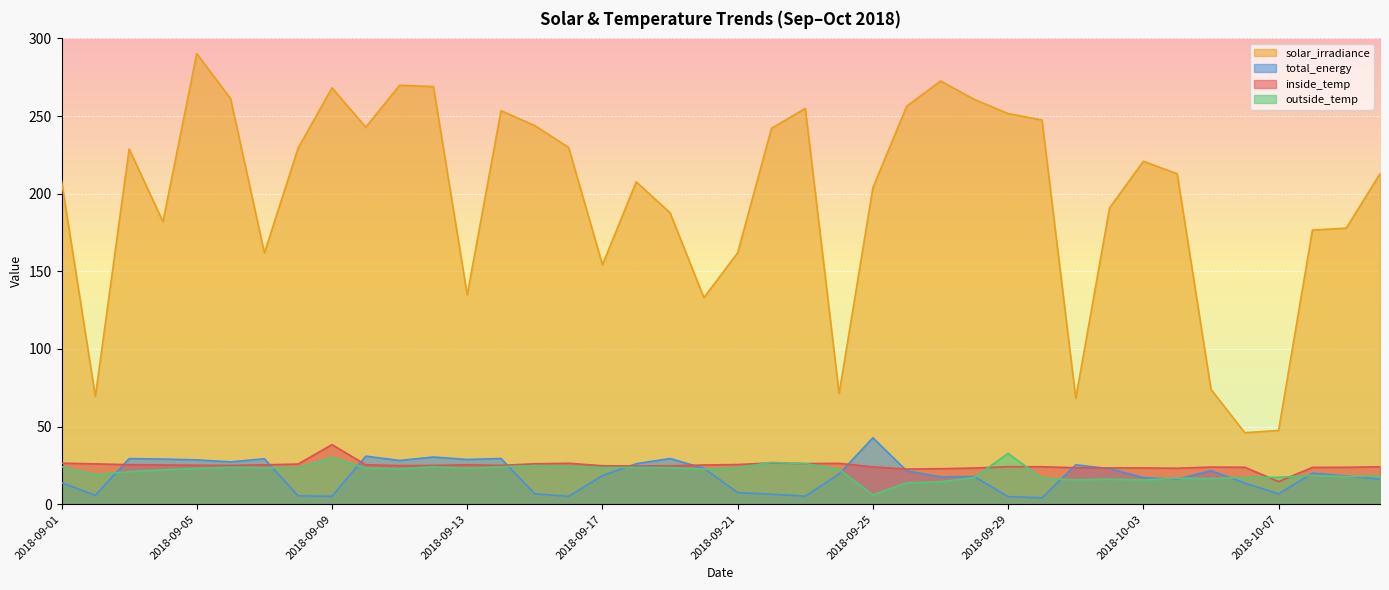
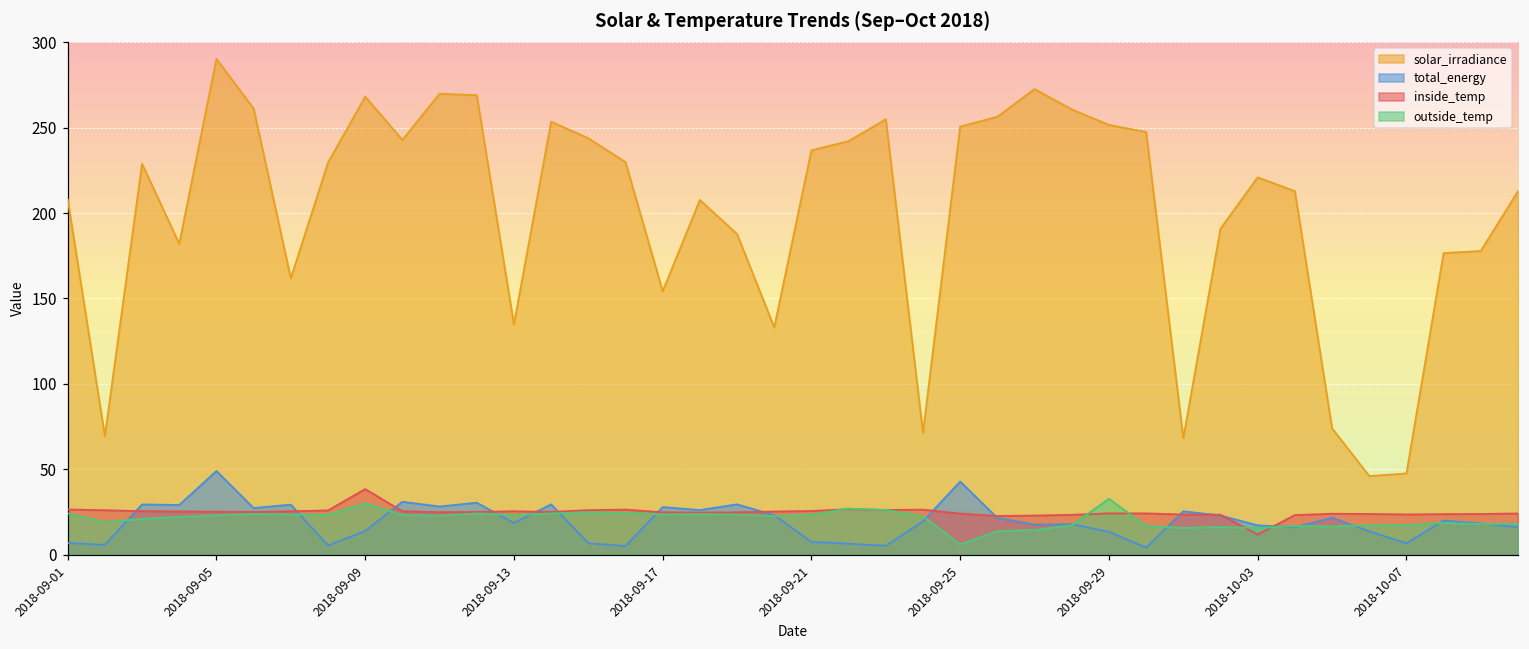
  {
    "solar_irradiance": {
      "2018-09-01": 208,
      "2018-09-05": 290,
      "2018-09-09": 268,
      "2018-09-13": 135,
      "2018-09-17": 154,
-     "2018-09-21": 162,
-     "2018-09-25": 204,
+     "2018-09-21": 237,
+     "2018-09-25": 251,
      "2018-09-29": 252,
      "2018-10-03": 221,
      "2018-10-07": 47
    },
    "total_energy": {
-     "2018-09-01": 14,
-     "2018-09-05": 29,
-     "2018-09-09": 5,
-     "2018-09-13": 29,
-     "2018-09-17": 18,
+     "2018-09-01": 7,
+     "2018-09-05": 49,
+     "2018-09-09": 14,
+     "2018-09-13": 18,
+     "2018-09-17": 28,
      "2018-09-21": 7,
      "2018-09-25": 43,
-     "2018-09-29": 5,
+     "2018-09-29": 13,
      "2018-10-07": 7
    },
    "inside_temp": {
      "2018-09-01": 26,
      "2018-09-05": 25,
      "2018-09-09": 38,
      "2018-09-13": 25,
      "2018-09-21": 26,
      "2018-09-25": 24,
      "2018-09-29": 24,
-     "2018-10-03": 23,
-     "2018-10-07": 15
+     "2018-10-03": 12,
+     "2018-10-07": 23
    },
    "outside_temp": {
      "2018-09-01": 24,
      "2018-09-05": 23,
      "2018-09-09": 30,
      "2018-09-13": 23,
      "2018-09-21": 23,
      "2018-09-25": 6,
      "2018-09-29": 33,
      "2018-10-07": 17
    }
  }
